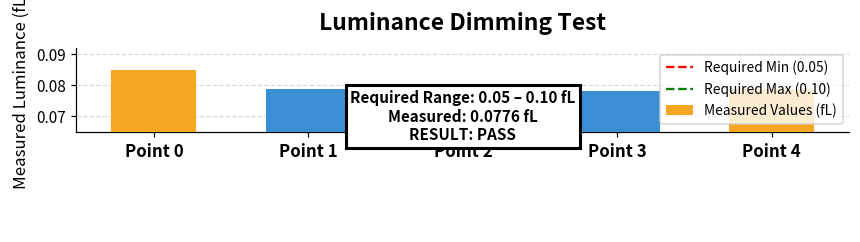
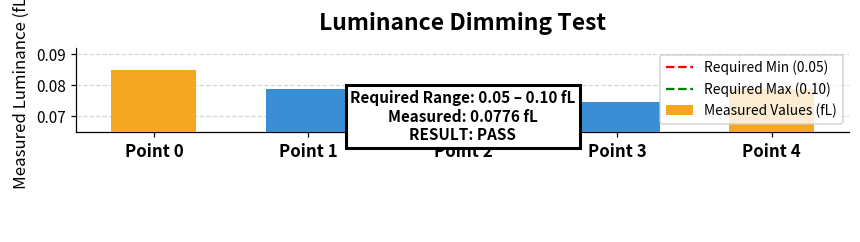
  {
    "Point 0": 0.085,
    "Point 1": 0.079,
-   "Point 3": 0.078
+   "Point 3": 0.075
  }
